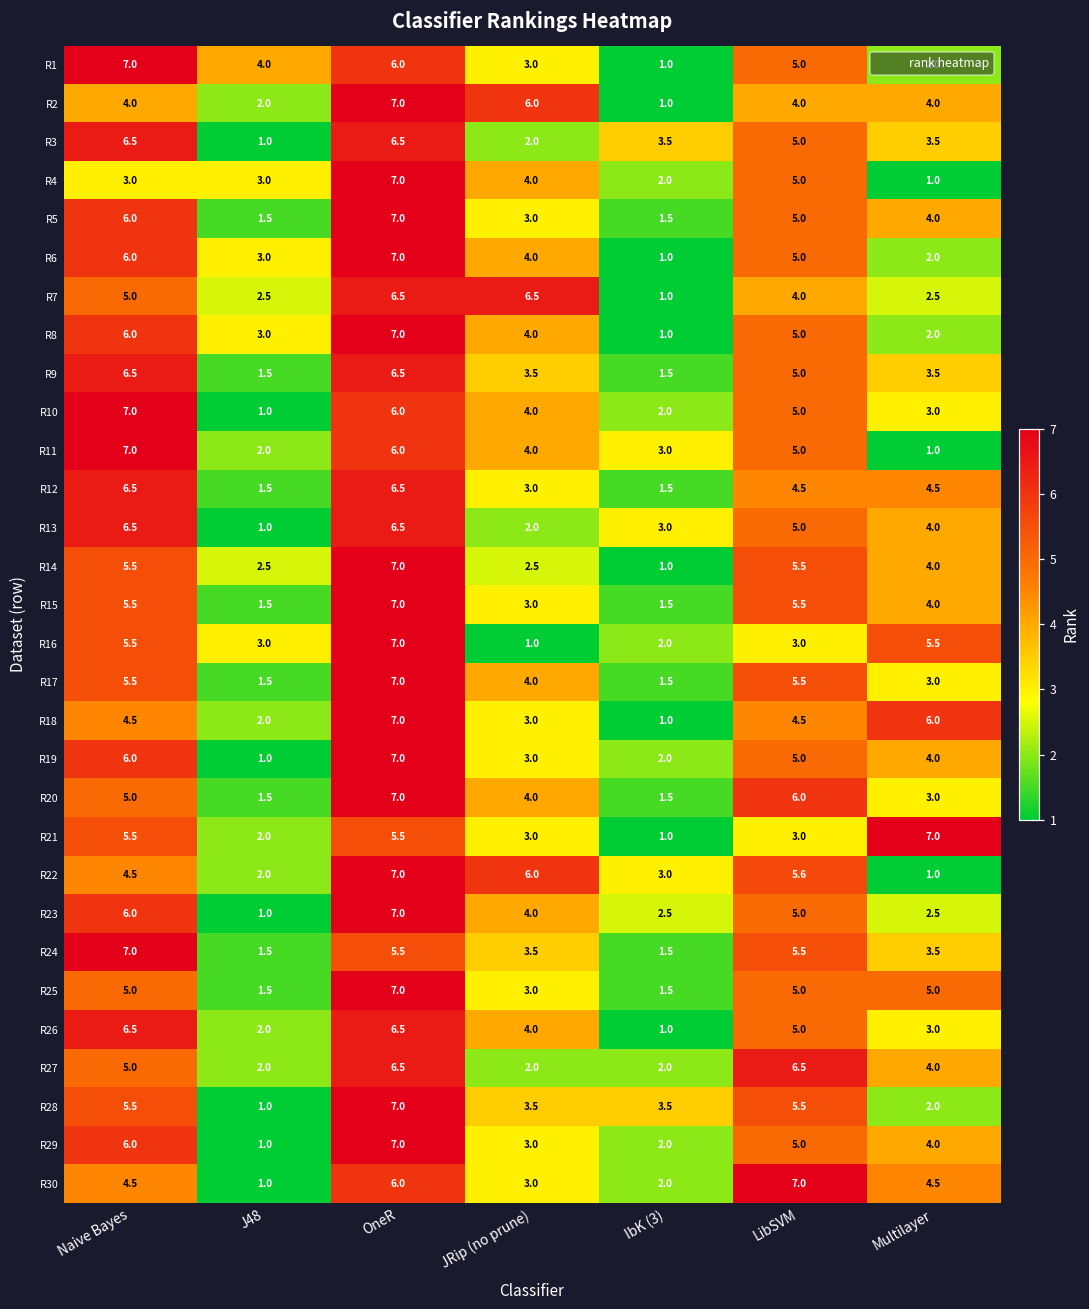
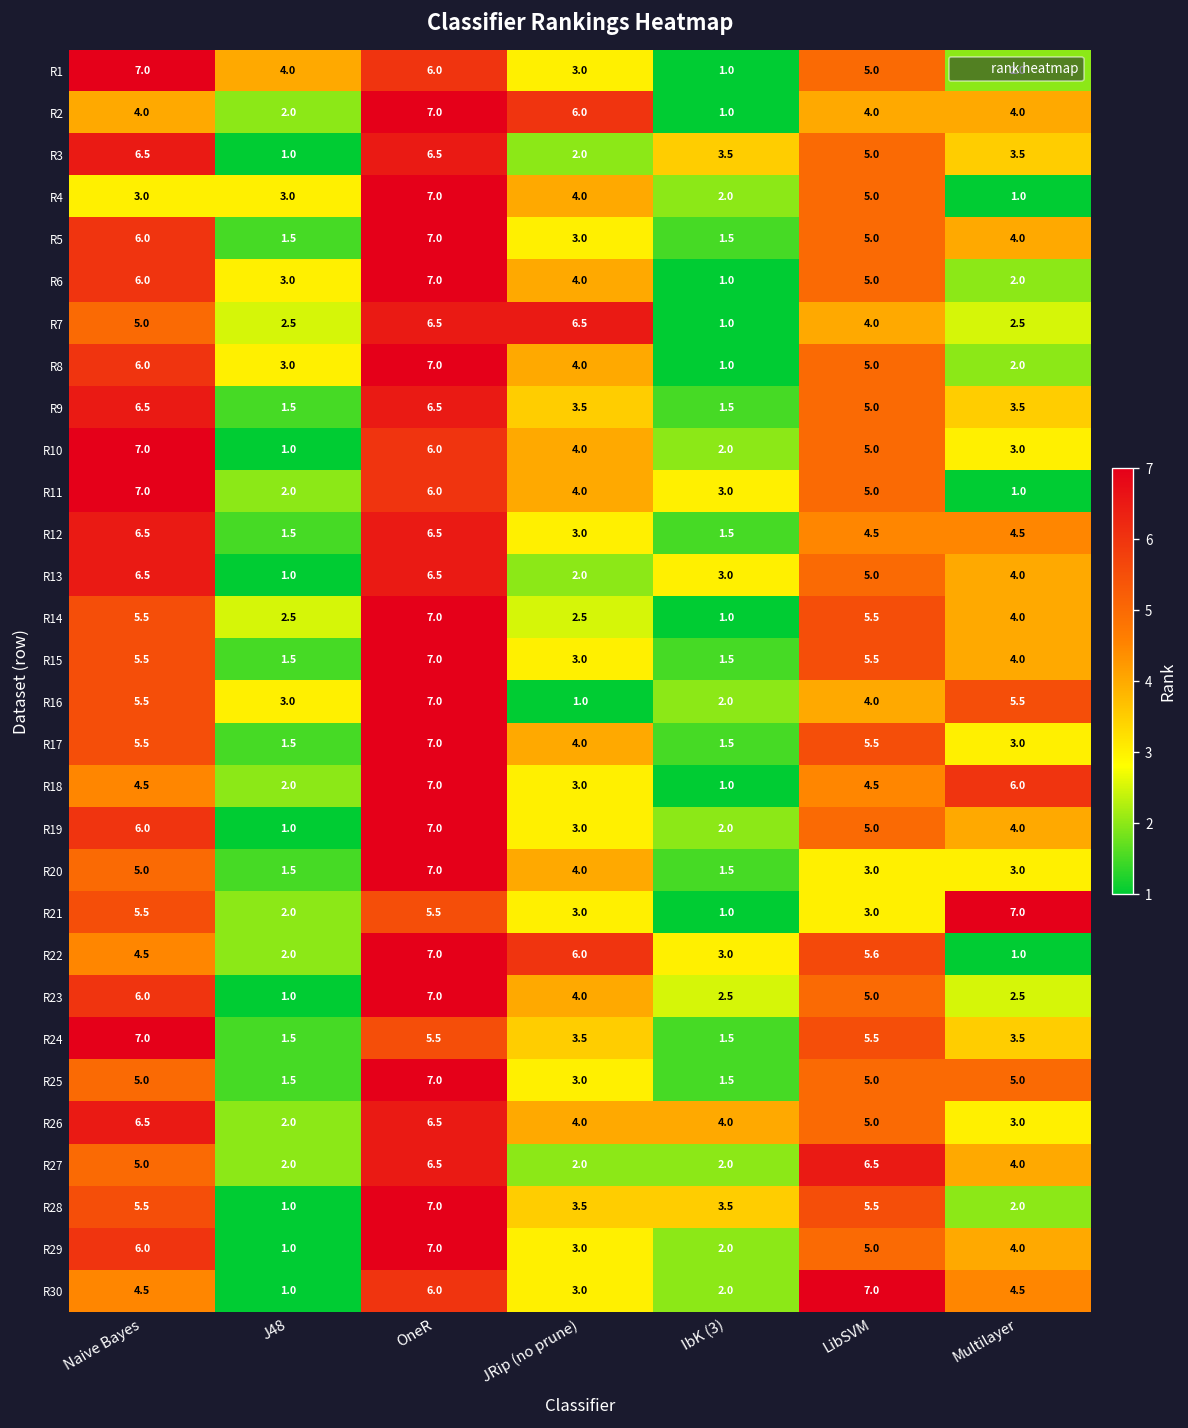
  {
    "R16": {
      "Naive Bayes": 5.5,
      "J48": 3.0,
      "OneR": 7.0,
      "JRip (no prune)": 1.0,
      "IbK (3)": 2.0,
-     "LibSVM": 3.0,
+     "LibSVM": 4.0,
      "Multilayer": 5.5
    },
    "R20": {
      "Naive Bayes": 5.0,
      "J48": 1.5,
      "OneR": 7.0,
      "JRip (no prune)": 4.0,
      "IbK (3)": 1.5,
-     "LibSVM": 6.0,
+     "LibSVM": 3.0,
      "Multilayer": 3.0
    },
    "R26": {
      "Naive Bayes": 6.5,
      "J48": 2.0,
      "OneR": 6.5,
      "JRip (no prune)": 4.0,
-     "IbK (3)": 1.0,
+     "IbK (3)": 4.0,
      "LibSVM": 5.0,
      "Multilayer": 3.0
    }
  }
